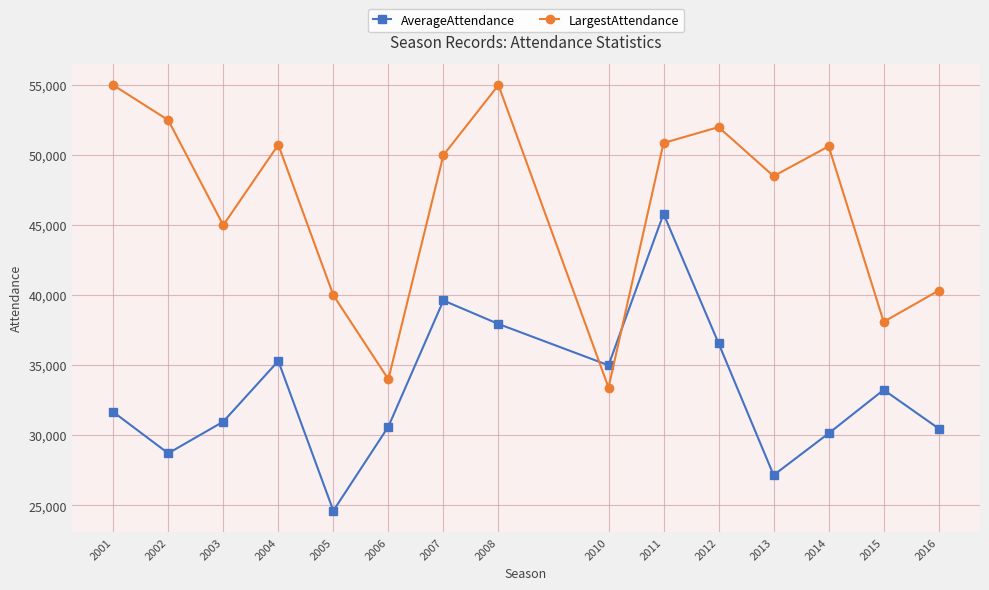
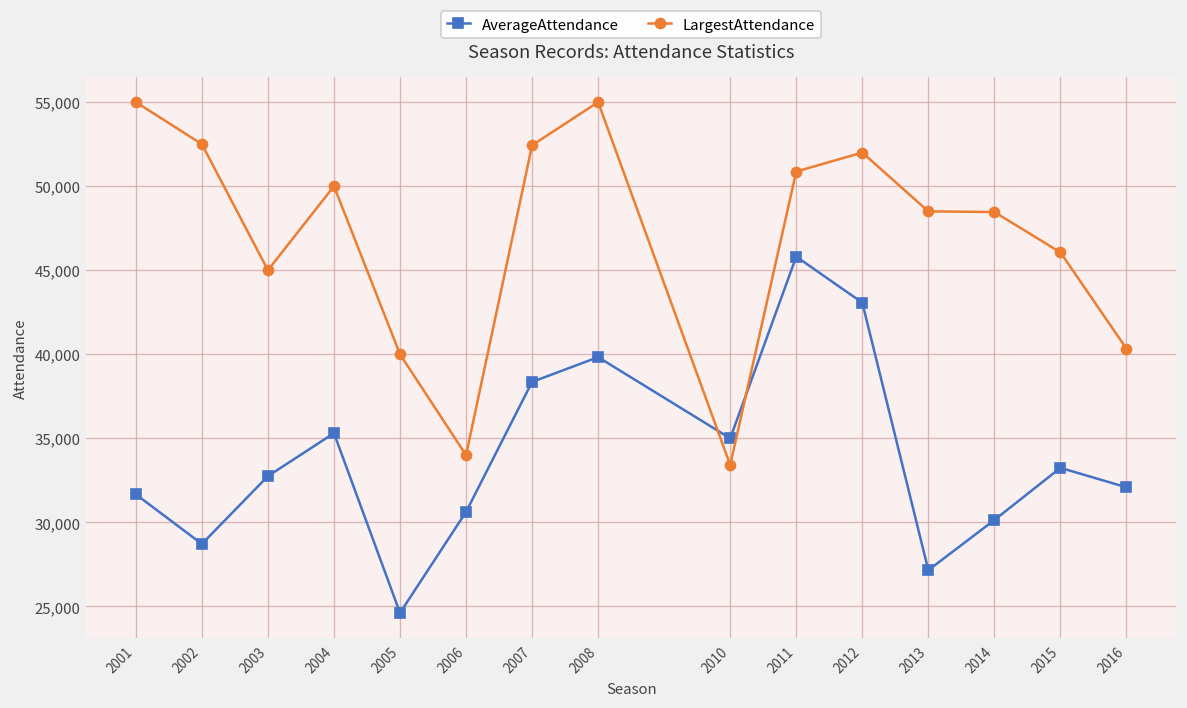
  {
    "AverageAttendance": {
      "2001": "31,700",
      "2002": "28,700",
-     "2003": "31,000",
+     "2003": "32,800",
      "2004": "35,300",
      "2005": "24,600",
      "2006": "30,600",
-     "2007": "39,600",
-     "2008": "37,900",
+     "2007": "38,400",
+     "2008": "39,800",
      "2010": "35,000",
      "2011": "45,800",
-     "2012": "36,600",
+     "2012": "43,100",
      "2013": "27,200",
      "2014": "30,100",
      "2015": "33,200",
-     "2016": "30,500"
+     "2016": "32,100"
    },
    "LargestAttendance": {
      "2001": "55,000",
      "2002": "52,500",
      "2003": "45,000",
-     "2004": "50,700",
+     "2004": "50,000",
      "2005": "40,000",
      "2006": "34,000",
-     "2007": "50,000",
+     "2007": "52,400",
      "2008": "55,000",
      "2010": "33,400",
      "2011": "50,900",
      "2012": "52,000",
      "2013": "48,500",
-     "2014": "50,600",
-     "2015": "38,100",
+     "2014": "48,500",
+     "2015": "46,100",
      "2016": "40,300"
    }
  }
